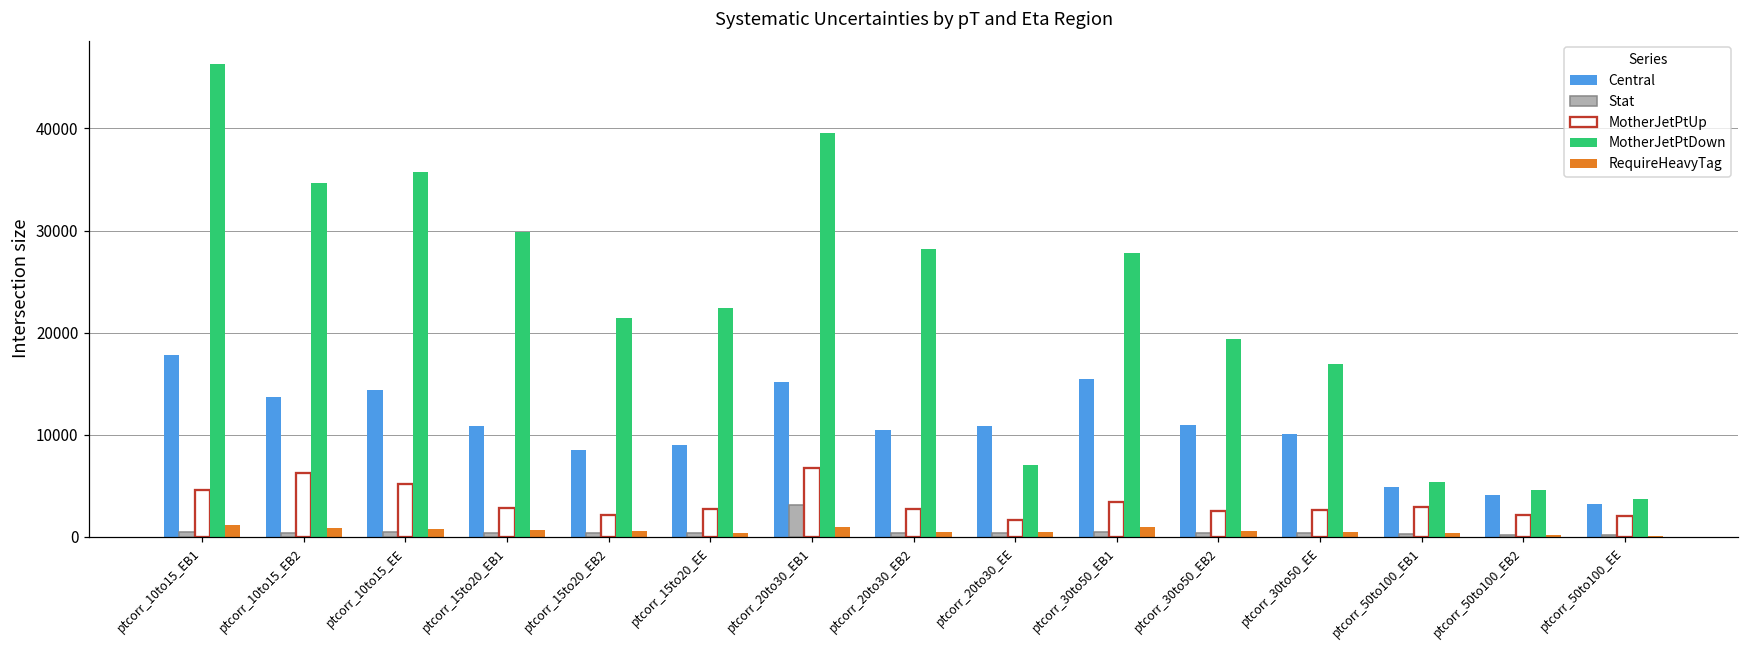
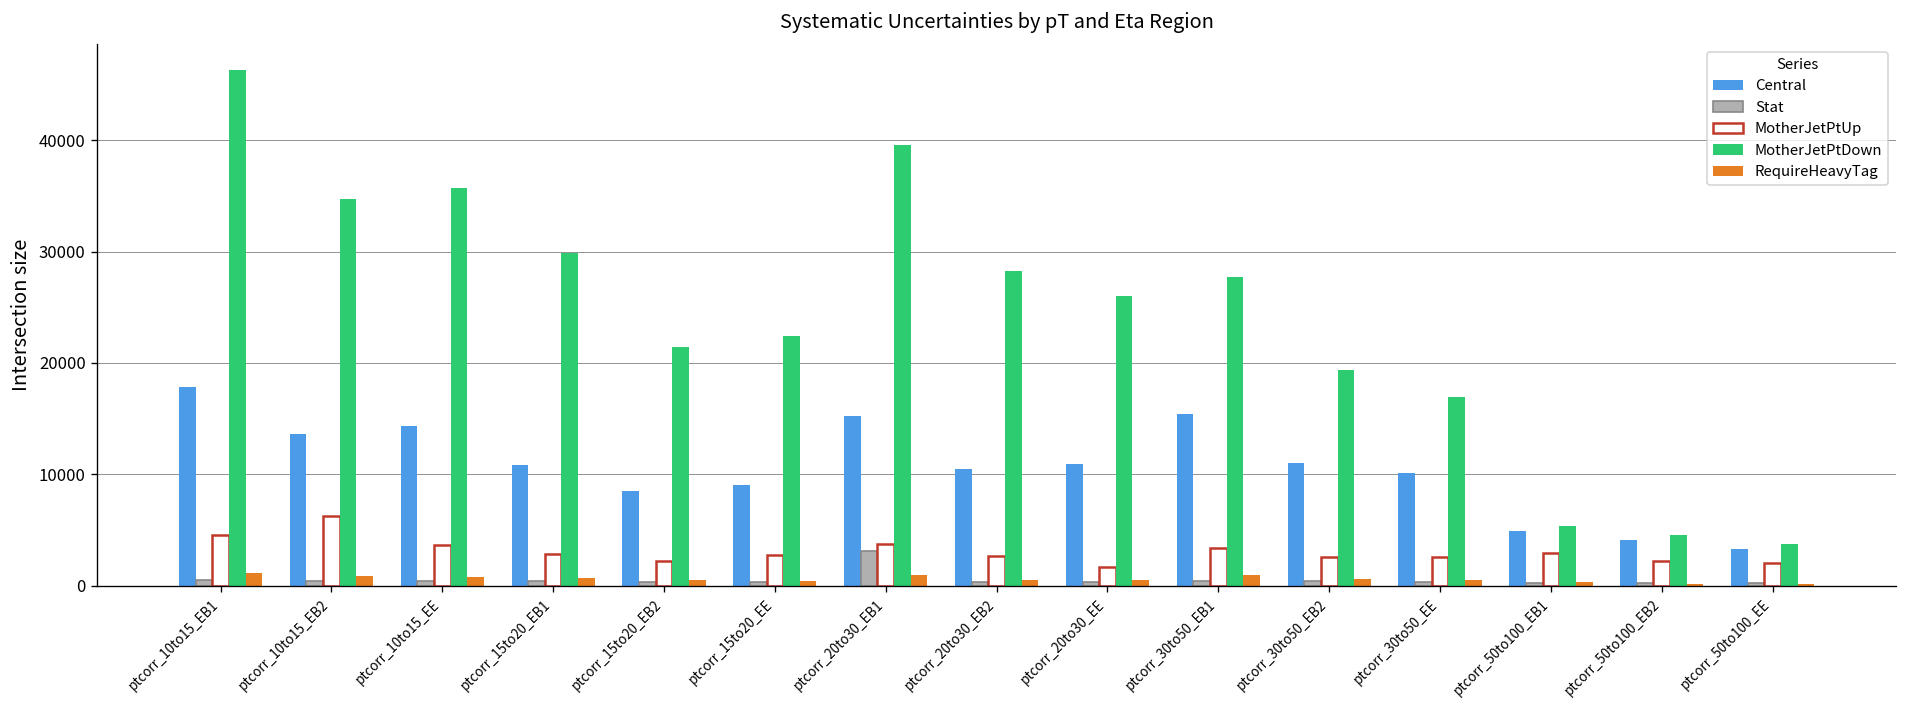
  {
    "Central": {
      "ptcorr_10to15_EB1": 18000,
      "ptcorr_10to15_EB2": 14000,
      "ptcorr_10to15_EE": 14000,
      "ptcorr_15to20_EB1": 11000,
      "ptcorr_15to20_EB2": 9000,
      "ptcorr_15to20_EE": 9000,
      "ptcorr_20to30_EB1": 15000,
      "ptcorr_20to30_EB2": 10000,
      "ptcorr_20to30_EE": 11000,
      "ptcorr_30to50_EB1": 15000,
      "ptcorr_30to50_EB2": 11000,
      "ptcorr_30to50_EE": 10000,
      "ptcorr_50to100_EB1": 5000,
      "ptcorr_50to100_EB2": 4000,
      "ptcorr_50to100_EE": 3000
    },
    "Stat": {
      "ptcorr_10to15_EB1": 0,
      "ptcorr_10to15_EB2": 0,
      "ptcorr_10to15_EE": 0,
      "ptcorr_15to20_EB1": 0,
      "ptcorr_15to20_EB2": 0,
      "ptcorr_15to20_EE": 0,
      "ptcorr_20to30_EB1": 3000,
      "ptcorr_20to30_EB2": 0,
      "ptcorr_20to30_EE": 0,
      "ptcorr_30to50_EB1": 0,
      "ptcorr_30to50_EB2": 0,
      "ptcorr_30to50_EE": 0
    },
    "MotherJetPtUp": {
      "ptcorr_10to15_EB1": 5000,
      "ptcorr_10to15_EB2": 6000,
-     "ptcorr_10to15_EE": 5000,
+     "ptcorr_10to15_EE": 4000,
      "ptcorr_15to20_EB1": 3000,
      "ptcorr_15to20_EB2": 2000,
      "ptcorr_15to20_EE": 3000,
-     "ptcorr_20to30_EB1": 7000,
+     "ptcorr_20to30_EB1": 4000,
      "ptcorr_20to30_EB2": 3000,
      "ptcorr_20to30_EE": 2000,
      "ptcorr_30to50_EB1": 3000,
      "ptcorr_30to50_EB2": 3000,
      "ptcorr_30to50_EE": 3000,
      "ptcorr_50to100_EB1": 3000,
      "ptcorr_50to100_EB2": 2000,
      "ptcorr_50to100_EE": 2000
    },
    "MotherJetPtDown": {
      "ptcorr_10to15_EB1": 46000,
      "ptcorr_10to15_EB2": 35000,
      "ptcorr_10to15_EE": 36000,
      "ptcorr_15to20_EB1": 30000,
      "ptcorr_15to20_EB2": 21000,
      "ptcorr_15to20_EE": 22000,
      "ptcorr_20to30_EB1": 40000,
      "ptcorr_20to30_EB2": 28000,
-     "ptcorr_20to30_EE": 7000,
+     "ptcorr_20to30_EE": 26000,
      "ptcorr_30to50_EB1": 28000,
      "ptcorr_30to50_EB2": 19000,
      "ptcorr_30to50_EE": 17000,
      "ptcorr_50to100_EB1": 5000,
      "ptcorr_50to100_EB2": 5000,
      "ptcorr_50to100_EE": 4000
    },
    "RequireHeavyTag": {
      "ptcorr_10to15_EB1": 1000,
      "ptcorr_10to15_EB2": 1000,
      "ptcorr_10to15_EE": 1000,
      "ptcorr_15to20_EB1": 1000,
      "ptcorr_15to20_EB2": 1000,
      "ptcorr_15to20_EE": 0,
      "ptcorr_20to30_EB1": 1000,
      "ptcorr_20to30_EB2": 0,
      "ptcorr_20to30_EE": 1000,
      "ptcorr_30to50_EB1": 1000,
      "ptcorr_30to50_EB2": 1000,
      "ptcorr_30to50_EE": 1000,
      "ptcorr_50to100_EB1": 0
    }
  }
